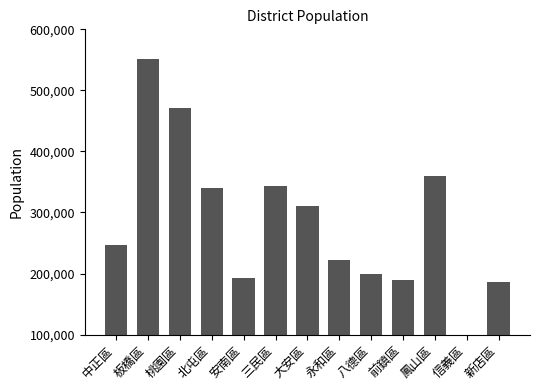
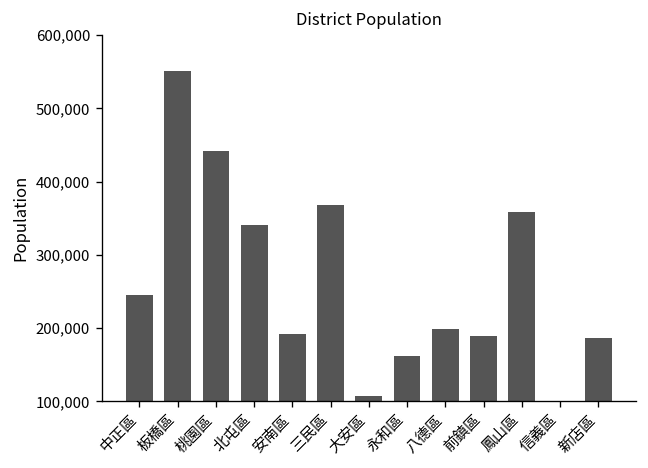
  {
    "中正區": "250,000",
    "板橋區": "550,000",
-   "桃園區": "470,000",
+   "桃園區": "440,000",
    "北屯區": "340,000",
    "安南區": "190,000",
-   "三民區": "340,000",
-   "大安區": "310,000",
-   "永和區": "220,000",
+   "三民區": "370,000",
+   "大安區": "110,000",
+   "永和區": "160,000",
    "八德區": "200,000",
    "前鎮區": "190,000",
    "鳳山區": "360,000",
    "新店區": "190,000"
  }
